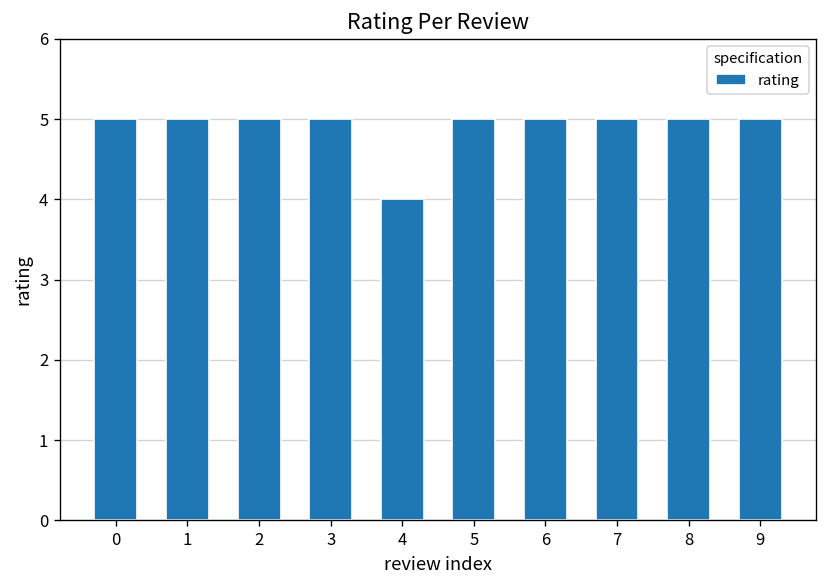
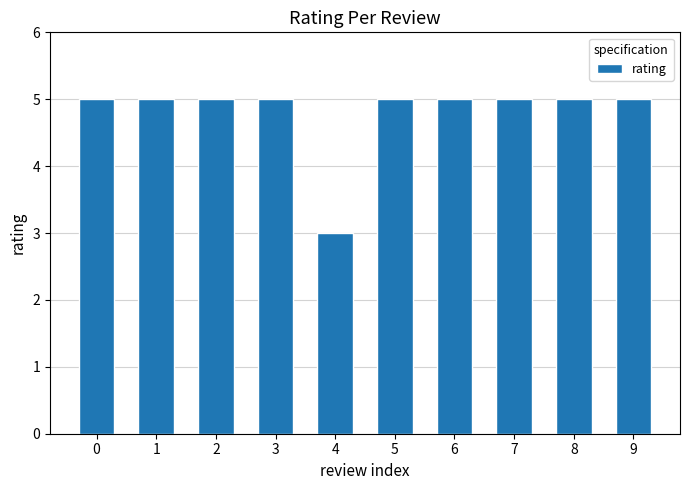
  {
    "0": 5,
    "1": 5,
    "2": 5,
    "3": 5,
-   "4": 4,
+   "4": 3,
    "5": 5,
    "6": 5,
    "7": 5,
    "8": 5,
    "9": 5
  }
